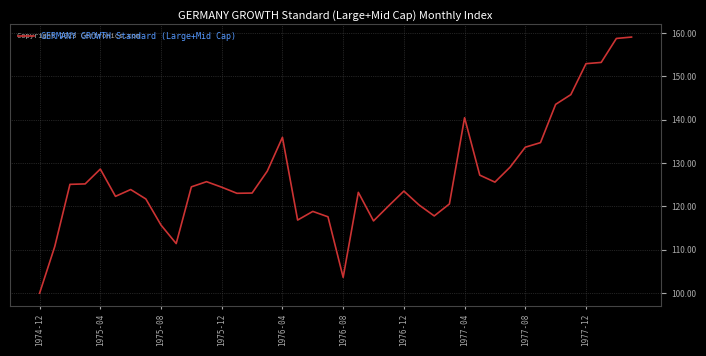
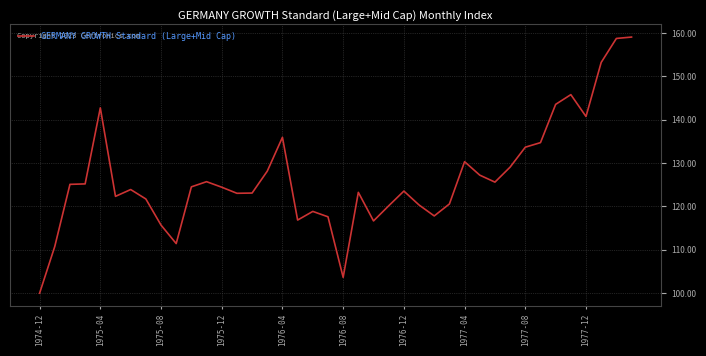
  {
    "1974-12": 100,
-   "1975-04": 129,
+   "1975-04": 143,
    "1975-08": 116,
    "1975-12": 124,
    "1976-04": 136,
    "1976-08": 104,
    "1976-12": 124,
-   "1977-04": 140,
+   "1977-04": 130,
    "1977-08": 134,
-   "1977-12": 153
+   "1977-12": 141
  }
